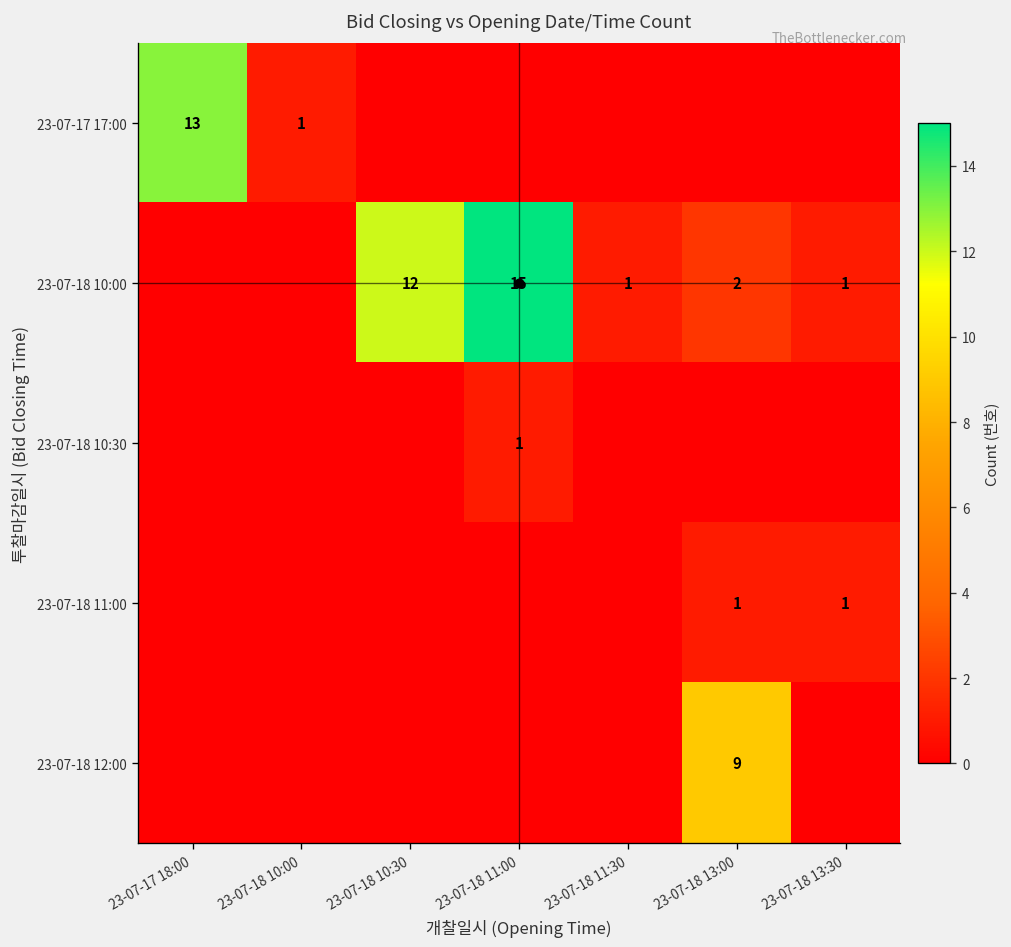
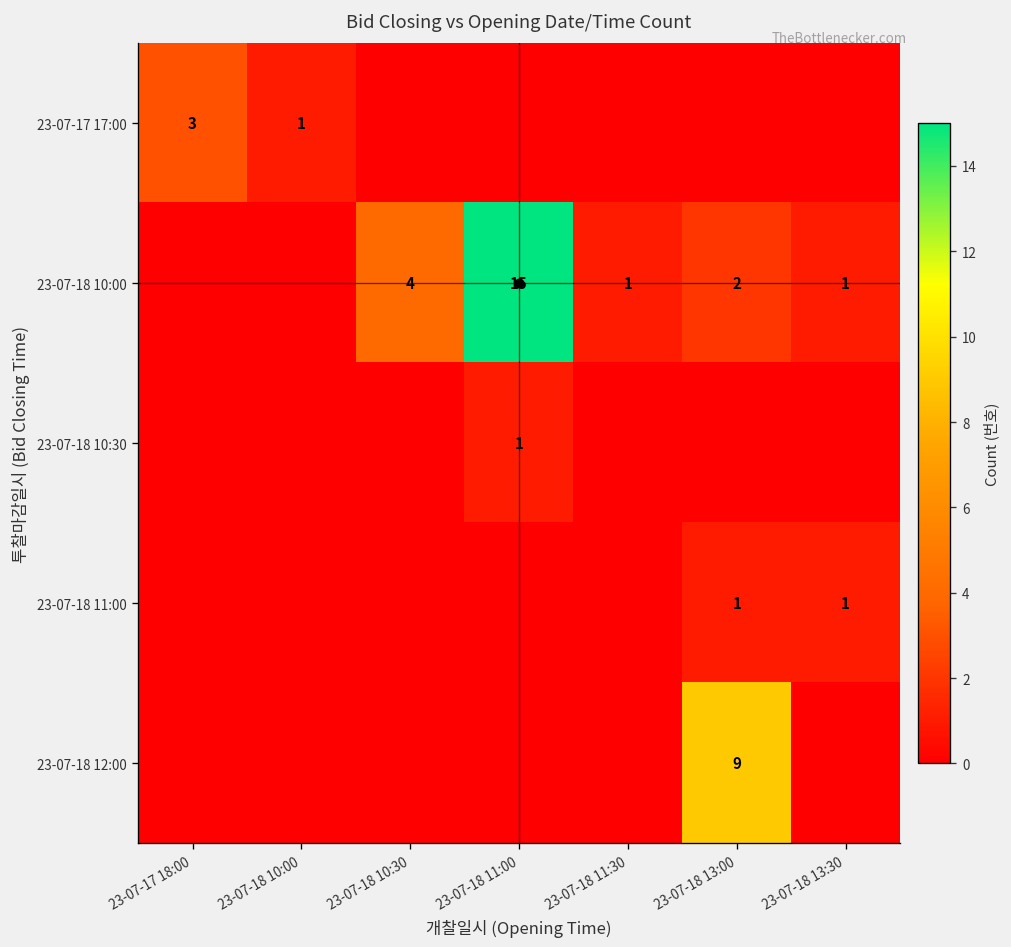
  {
    "23-07-17 17:00": {
-     "23-07-17 18:00": 13,
+     "23-07-17 18:00": 3,
      "23-07-18 10:00": 1
    },
    "23-07-18 10:00": {
-     "23-07-18 10:30": 12,
+     "23-07-18 10:30": 4,
      "23-07-18 11:30": 1,
      "23-07-18 13:00": 2,
      "23-07-18 13:30": 1
    },
    "23-07-18 10:30": {
      "23-07-18 11:00": 1
    },
    "23-07-18 11:00": {
      "23-07-18 13:00": 1,
      "23-07-18 13:30": 1
    },
    "23-07-18 12:00": {
      "23-07-18 13:00": 9
    }
  }
